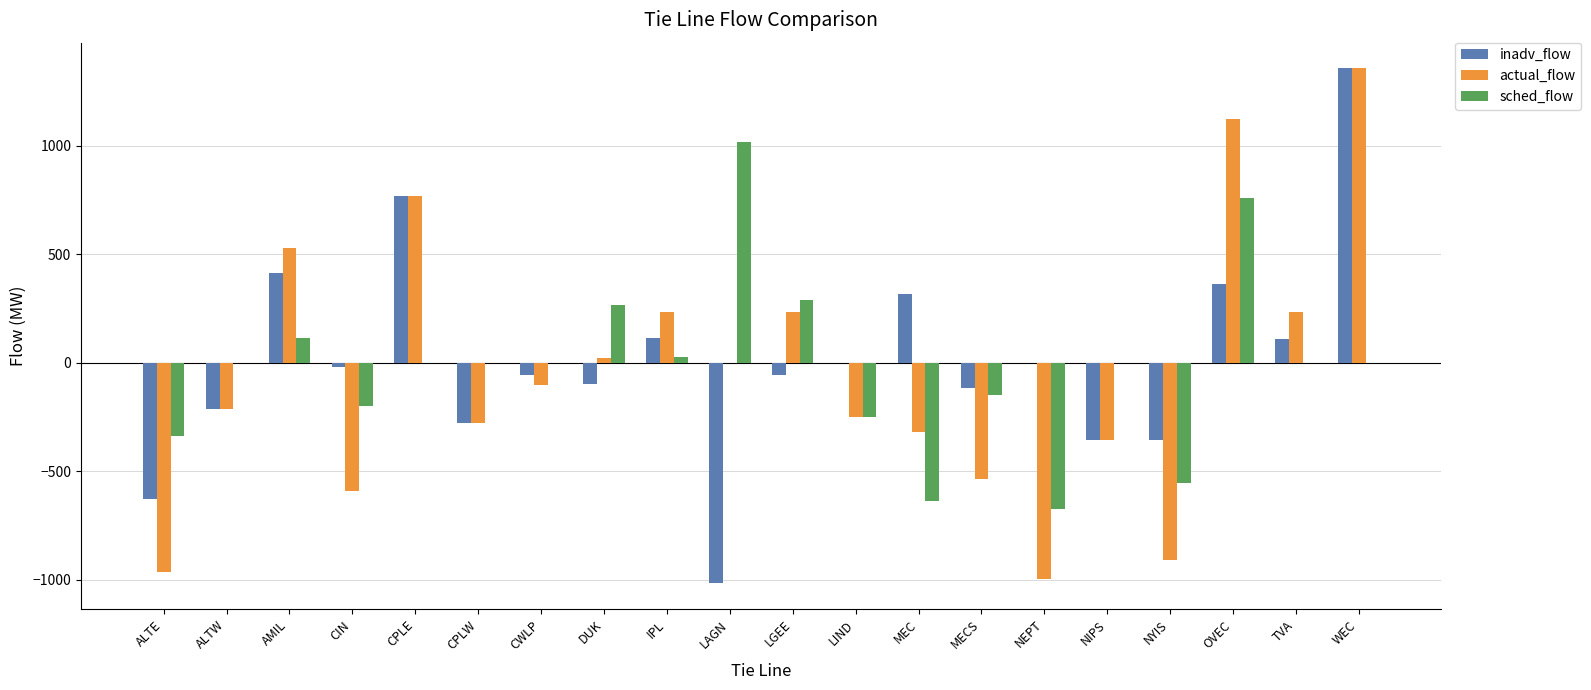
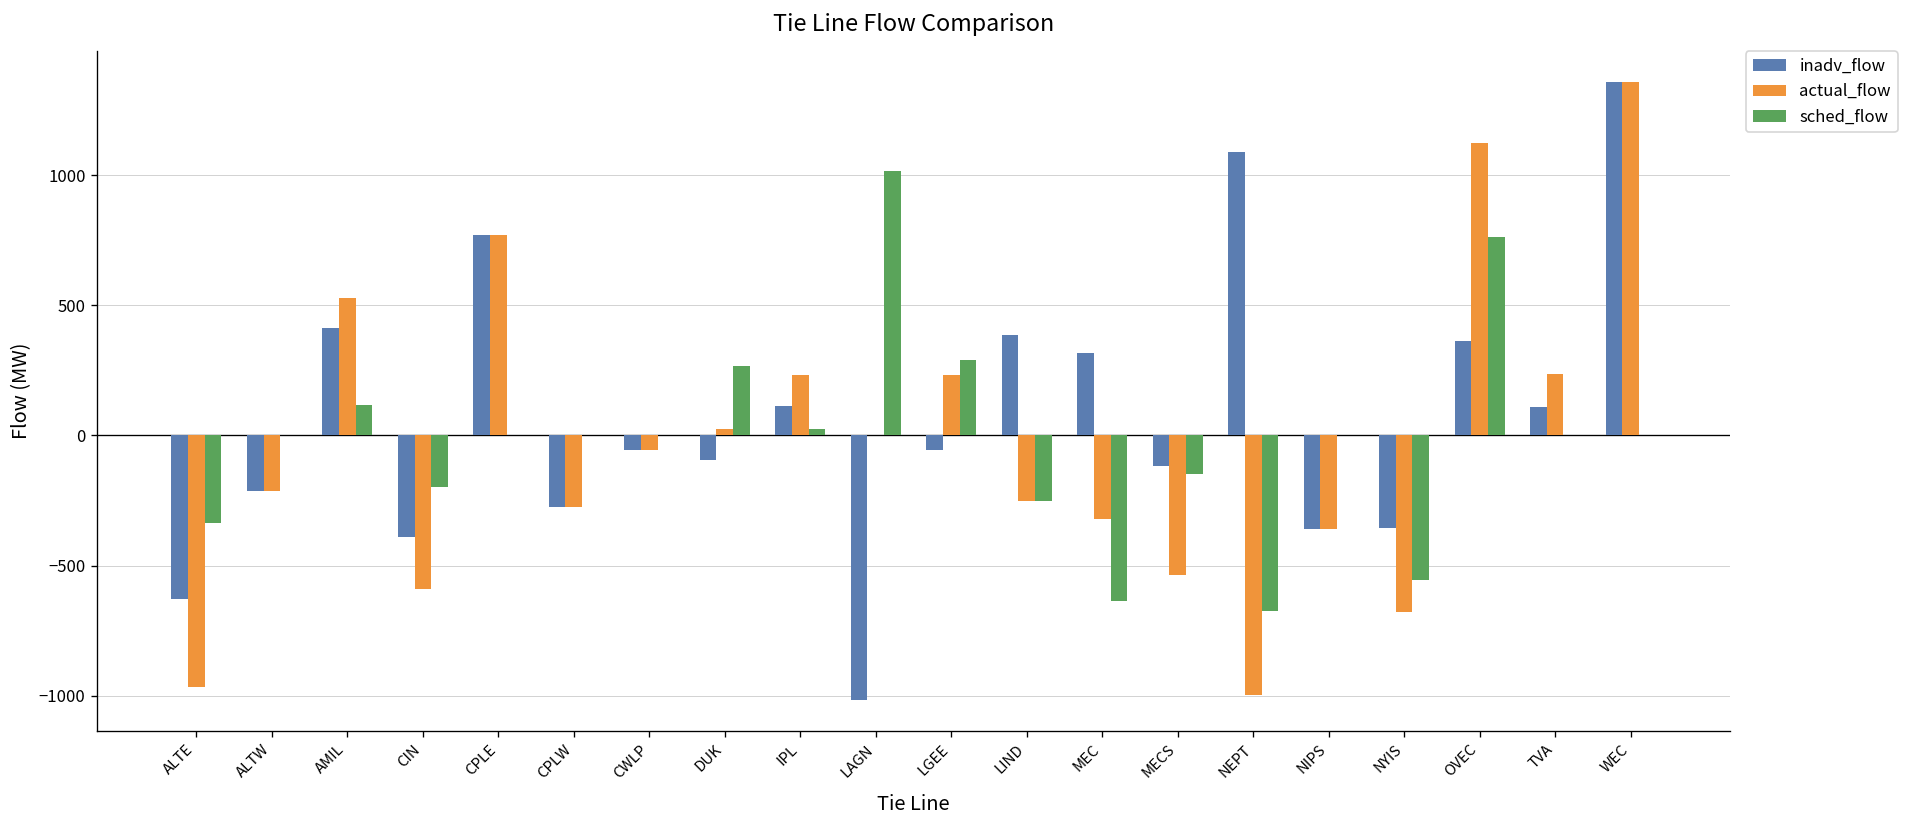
  {
    "inadv_flow": {
      "ALTE": -630,
      "ALTW": -210,
      "AMIL": 410,
-     "CIN": -20,
+     "CIN": -390,
      "CPLE": 770,
      "CPLW": -280,
      "CWLP": -60,
      "DUK": -100,
      "IPL": 110,
      "LAGN": -1020,
      "LGEE": -60,
-     "LIND": 0,
+     "LIND": 380,
      "MEC": 320,
      "MECS": -120,
-     "NEPT": 0,
+     "NEPT": 1090,
      "NIPS": -360,
      "NYIS": -360,
      "OVEC": 360,
      "TVA": 110,
      "WEC": 1360
    },
    "actual_flow": {
      "ALTE": -970,
      "ALTW": -210,
      "AMIL": 530,
      "CIN": -590,
      "CPLE": 770,
      "CPLW": -280,
-     "CWLP": -100,
+     "CWLP": -60,
      "DUK": 20,
      "IPL": 230,
      "LAGN": 0,
      "LGEE": 230,
      "LIND": -250,
      "MEC": -320,
      "MECS": -540,
      "NEPT": -1000,
      "NIPS": -360,
-     "NYIS": -910,
+     "NYIS": -680,
      "OVEC": 1120,
      "TVA": 240,
      "WEC": 1360
    },
    "sched_flow": {
      "ALTE": -340,
      "ALTW": 0,
      "AMIL": 120,
      "CIN": -200,
      "CPLE": 0,
      "CPLW": 0,
      "CWLP": 0,
      "DUK": 270,
      "IPL": 30,
      "LAGN": 1020,
      "LGEE": 290,
      "LIND": -250,
      "MEC": -640,
      "MECS": -150,
      "NEPT": -670,
      "NIPS": 0,
      "NYIS": -550,
      "OVEC": 760,
      "TVA": 0,
      "WEC": 0
    }
  }
